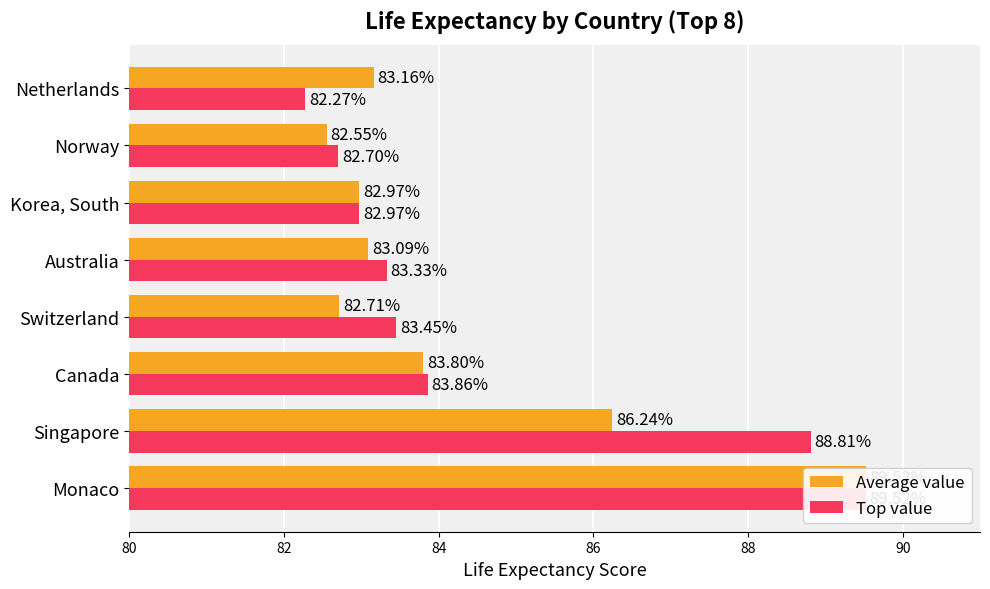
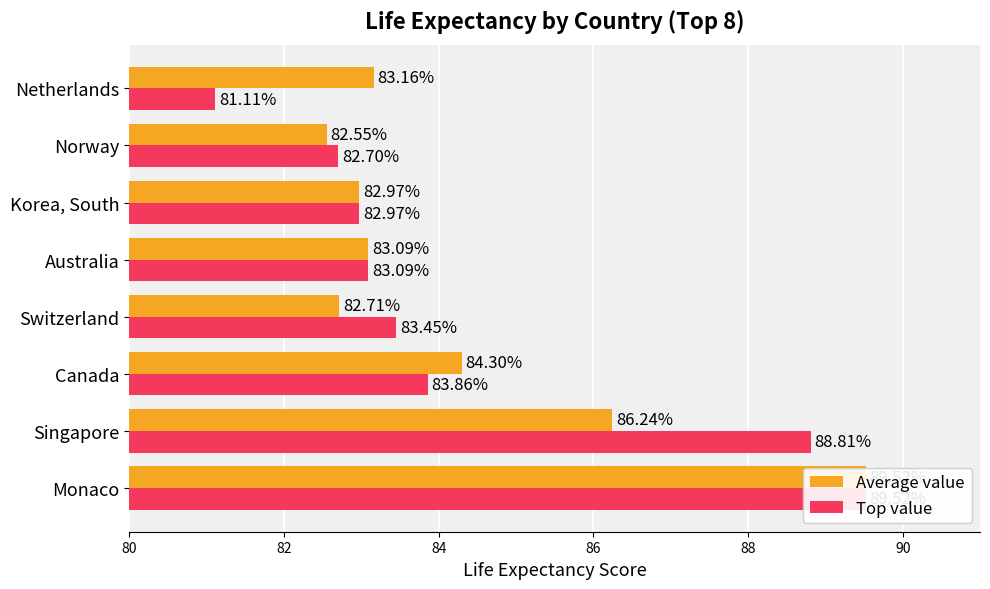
  {
    "Average value": {
      "Netherlands": "83.16%",
      "Norway": "82.55%",
      "Korea, South": "82.97%",
      "Australia": "83.09%",
      "Switzerland": "82.71%",
-     "Canada": "83.80%",
+     "Canada": "84.30%",
      "Singapore": "86.24%"
    },
    "Top value": {
-     "Netherlands": "82.27%",
+     "Netherlands": "81.11%",
      "Norway": "82.70%",
      "Korea, South": "82.97%",
-     "Australia": "83.33%",
+     "Australia": "83.09%",
      "Switzerland": "83.45%",
      "Canada": "83.86%",
      "Singapore": "88.81%"
    }
  }
